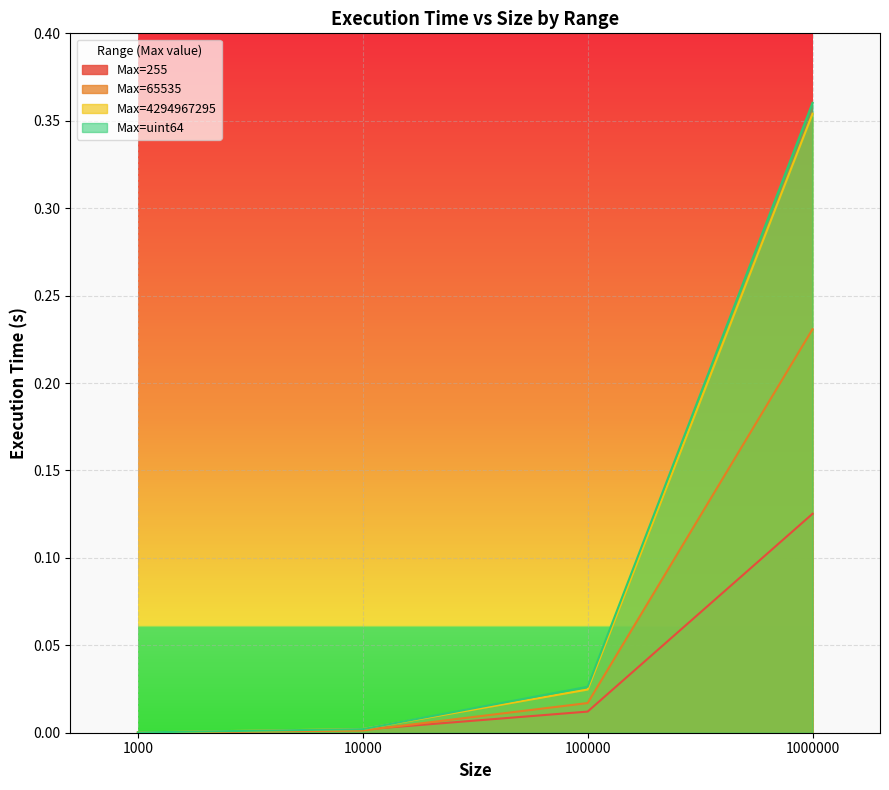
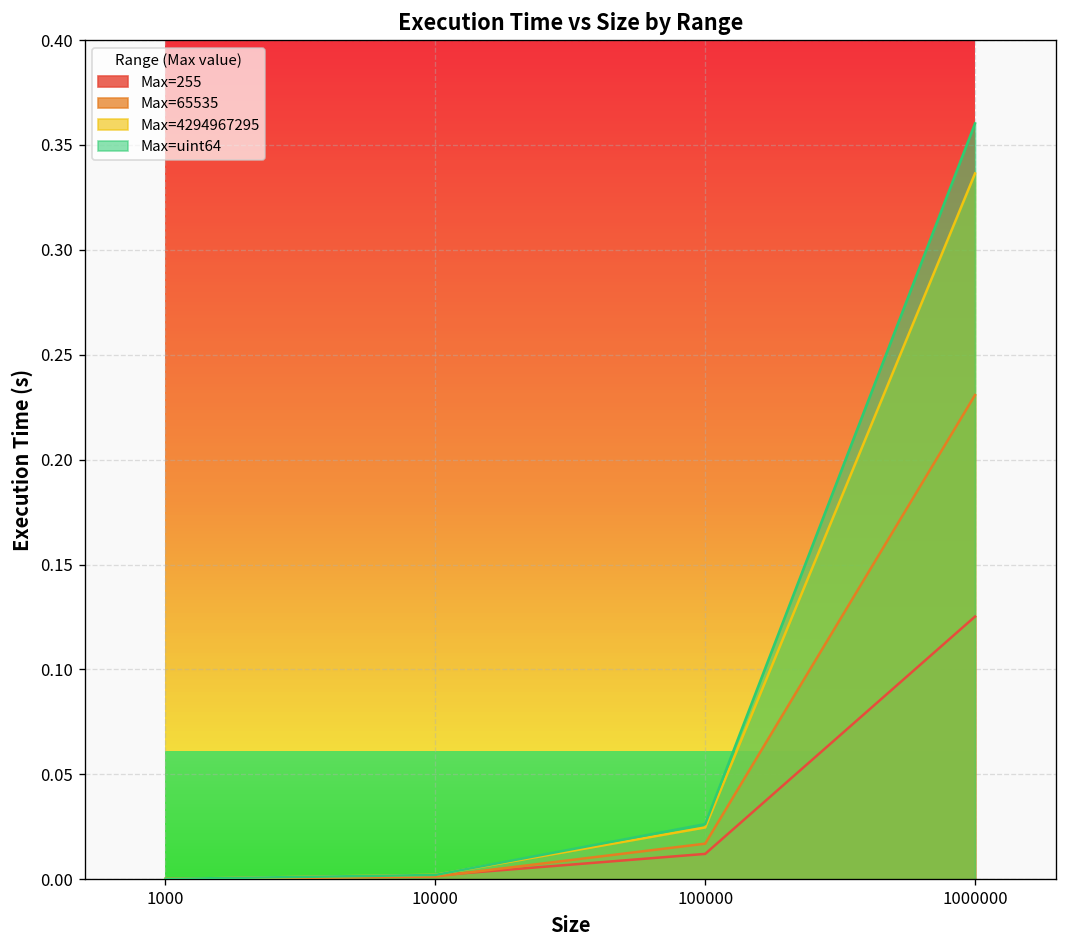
  {
    "Max=4294967295": {
      "100000": 0.025,
-     "1000000": 0.354
+     "1000000": 0.336
    },
    "Max=uint64": {
      "100000": 0.026,
      "1000000": 0.360
    }
  }
